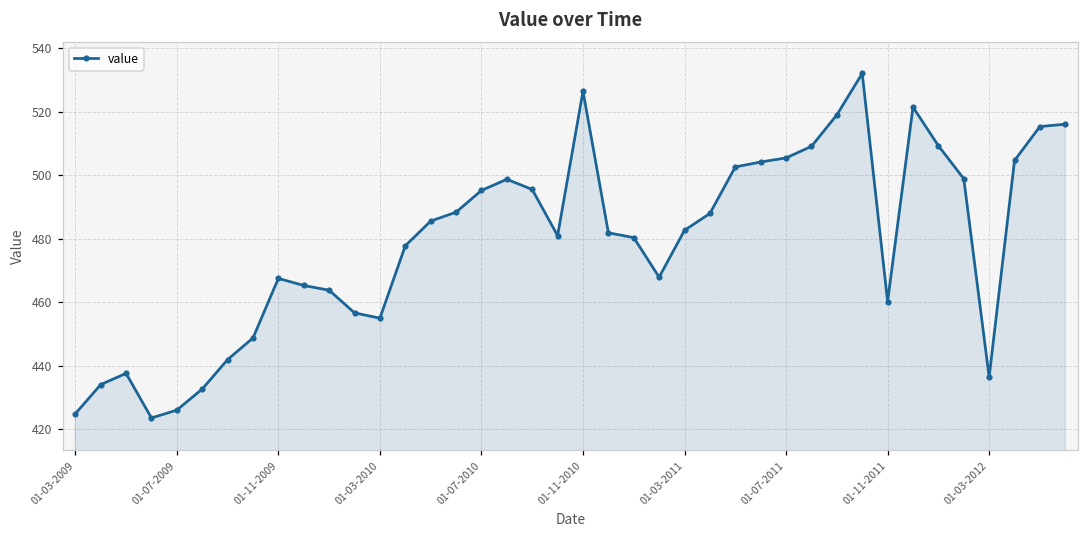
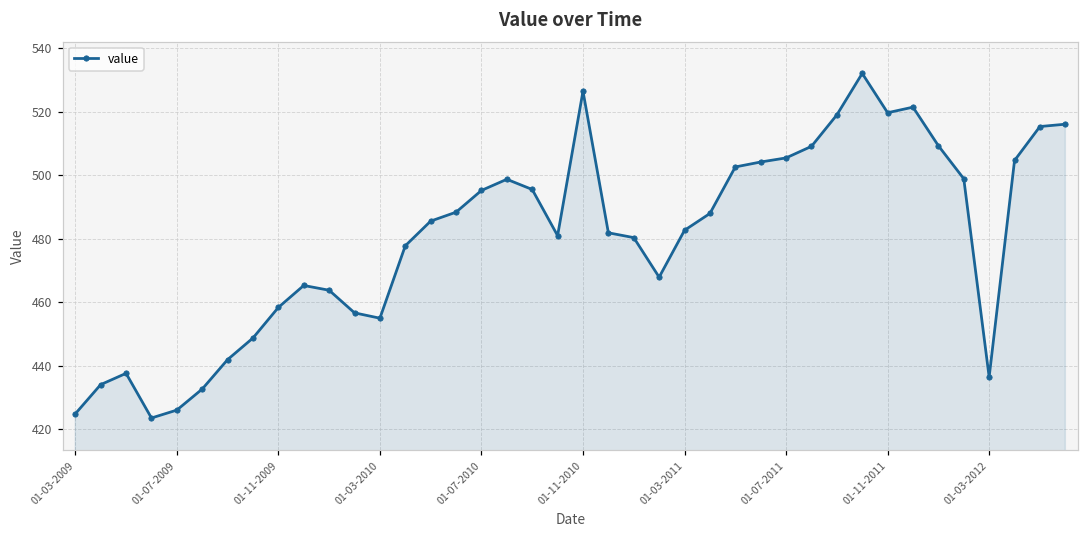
  {
    "01-03-2009": 425,
    "01-07-2009": 426,
-   "01-11-2009": 468,
+   "01-11-2009": 458,
    "01-03-2010": 455,
    "01-07-2010": 495,
    "01-11-2010": 526,
    "01-03-2011": 483,
    "01-07-2011": 505,
-   "01-11-2011": 460,
+   "01-11-2011": 520,
    "01-03-2012": 436
  }
